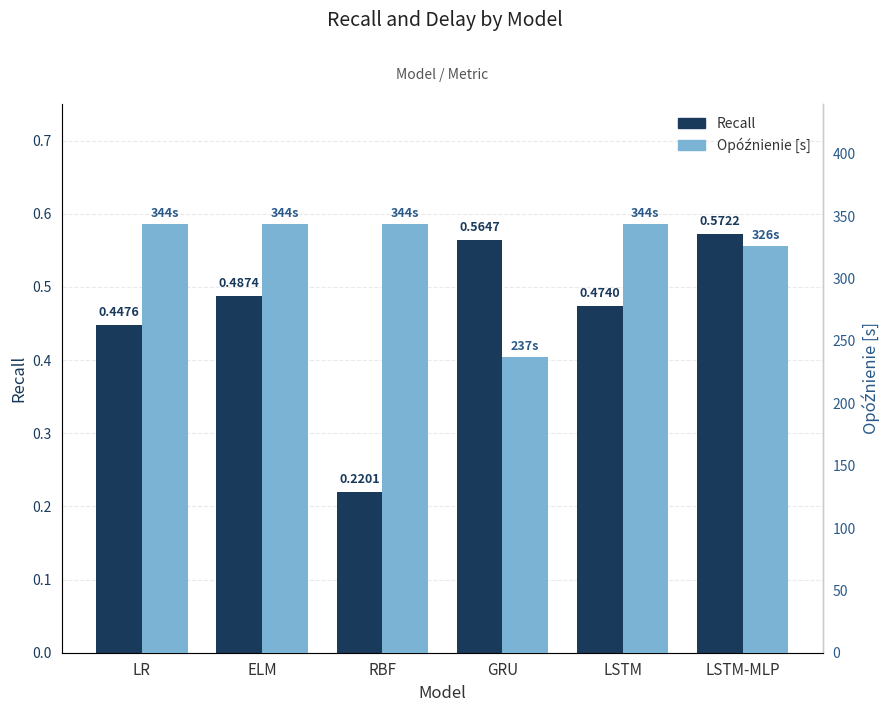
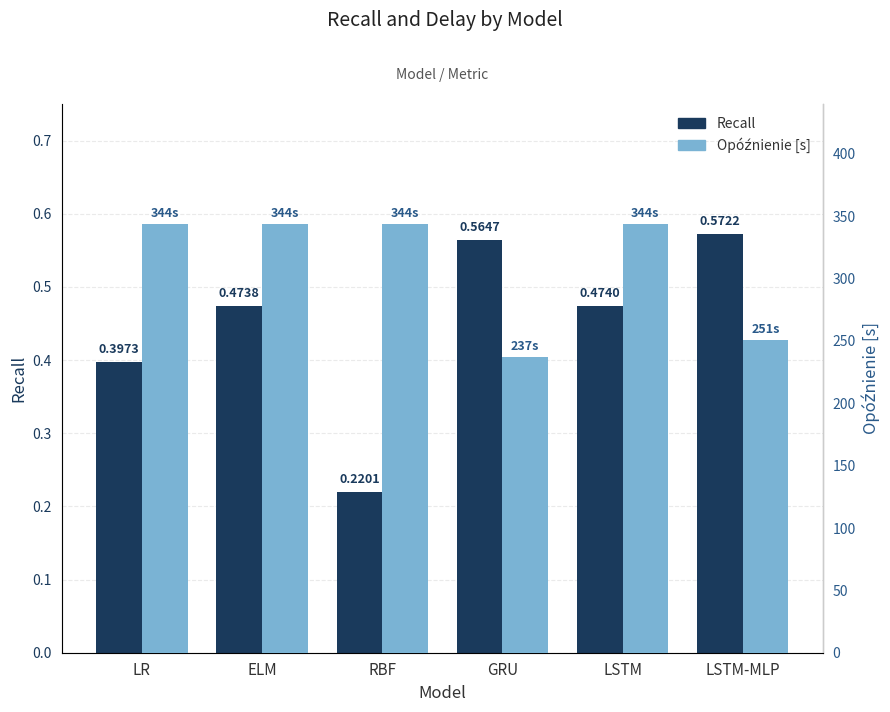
  {
    "Recall": {
-     "LR": "0.4476",
-     "ELM": "0.4874",
+     "LR": "0.3973",
+     "ELM": "0.4738",
      "RBF": "0.2201",
      "GRU": "0.5647",
      "LSTM": "0.4740",
      "LSTM-MLP": "0.5722"
    },
    "Opóźnienie [s]": {
      "LR": "344s",
      "ELM": "344s",
      "RBF": "344s",
      "GRU": "237s",
      "LSTM": "344s",
-     "LSTM-MLP": "326s"
+     "LSTM-MLP": "251s"
    }
  }
